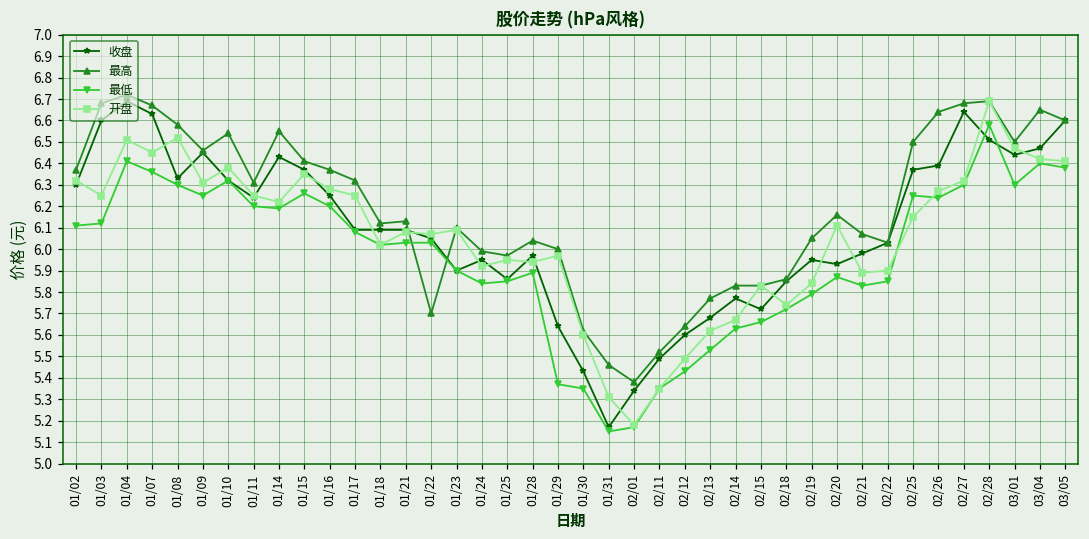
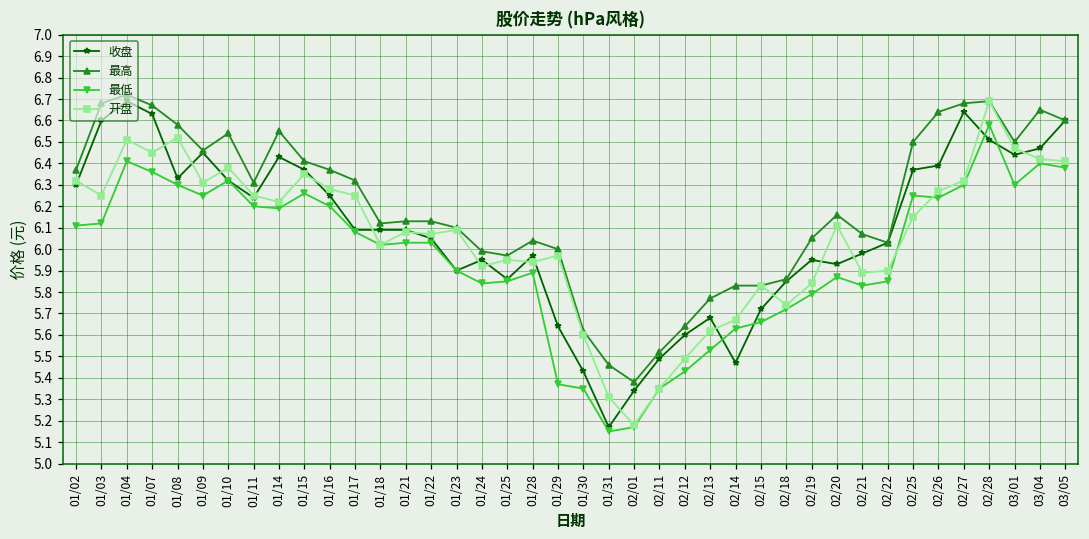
  {
    "收盘": {
      "01/02": 6.30,
      "01/03": 6.60,
      "01/07": 6.63,
      "01/08": 6.33,
      "01/14": 6.43,
      "01/15": 6.37,
      "01/16": 6.25,
      "01/18": 6.09,
      "01/22": 6.05,
      "01/24": 5.95,
      "01/28": 5.97,
      "01/29": 5.64,
      "01/30": 5.43,
      "01/31": 5.17,
      "02/01": 5.34,
      "02/11": 5.49,
      "02/12": 5.60,
      "02/13": 5.68,
-     "02/14": 5.77,
+     "02/14": 5.47,
      "02/15": 5.72,
      "02/19": 5.95,
      "02/20": 5.93,
      "02/21": 5.98,
      "02/25": 6.37,
      "02/26": 6.39,
      "02/27": 6.64,
      "02/28": 6.51,
      "03/01": 6.44,
      "03/04": 6.47
    },
    "最高": {
      "01/02": 6.37,
      "01/07": 6.67,
      "01/08": 6.58,
      "01/10": 6.54,
      "01/11": 6.31,
      "01/14": 6.55,
      "01/15": 6.41,
      "01/16": 6.37,
      "01/17": 6.32,
      "01/18": 6.12,
      "01/21": 6.13,
-     "01/22": 5.70,
+     "01/22": 6.13,
      "01/24": 5.99,
      "01/25": 5.97,
      "01/28": 6.04,
      "01/29": 6.00,
      "01/30": 5.62,
      "01/31": 5.46,
      "02/01": 5.38,
      "02/11": 5.52,
      "02/12": 5.64,
      "02/13": 5.77,
      "02/14": 5.83,
      "02/19": 6.05,
      "02/20": 6.16,
      "02/21": 6.07,
      "02/25": 6.50,
      "02/26": 6.64,
      "02/27": 6.68,
      "03/01": 6.50,
      "03/04": 6.65
    },
    "最低": {
      "01/02": 6.11,
      "01/03": 6.12,
      "01/04": 6.41,
      "01/07": 6.36,
      "01/08": 6.30,
      "01/09": 6.25,
      "01/11": 6.20,
      "01/14": 6.19,
      "01/15": 6.26,
      "01/16": 6.20,
      "01/21": 6.03,
      "01/22": 6.03,
      "01/24": 5.84,
      "01/28": 5.89,
      "01/29": 5.37,
      "01/30": 5.35,
      "01/31": 5.15,
      "02/12": 5.43,
      "02/13": 5.53,
      "02/14": 5.63,
      "02/15": 5.66,
      "02/18": 5.72,
      "02/19": 5.79,
      "02/20": 5.87,
      "02/21": 5.83,
      "02/22": 5.85,
      "02/25": 6.25,
      "02/26": 6.24,
      "02/27": 6.30,
      "02/28": 6.58,
      "03/01": 6.30,
      "03/04": 6.40,
      "03/05": 6.38
    },
    "开盘": {
      "01/02": 6.32,
      "01/03": 6.25,
      "01/04": 6.51,
      "01/07": 6.45,
      "01/08": 6.52,
      "01/09": 6.31,
      "01/10": 6.38,
      "01/14": 6.22,
      "01/15": 6.35,
      "01/16": 6.28,
      "01/17": 6.25,
      "01/22": 6.07,
      "01/24": 5.92,
      "01/25": 5.95,
      "01/28": 5.94,
      "01/29": 5.97,
      "01/30": 5.60,
      "01/31": 5.31,
      "02/12": 5.49,
      "02/13": 5.62,
      "02/14": 5.67,
      "02/18": 5.74,
      "02/19": 5.84,
      "02/20": 6.11,
      "02/21": 5.89,
      "02/22": 5.90,
      "02/25": 6.15,
      "02/26": 6.27,
      "02/27": 6.32,
      "03/01": 6.47,
      "03/04": 6.42,
      "03/05": 6.41
    }
  }
